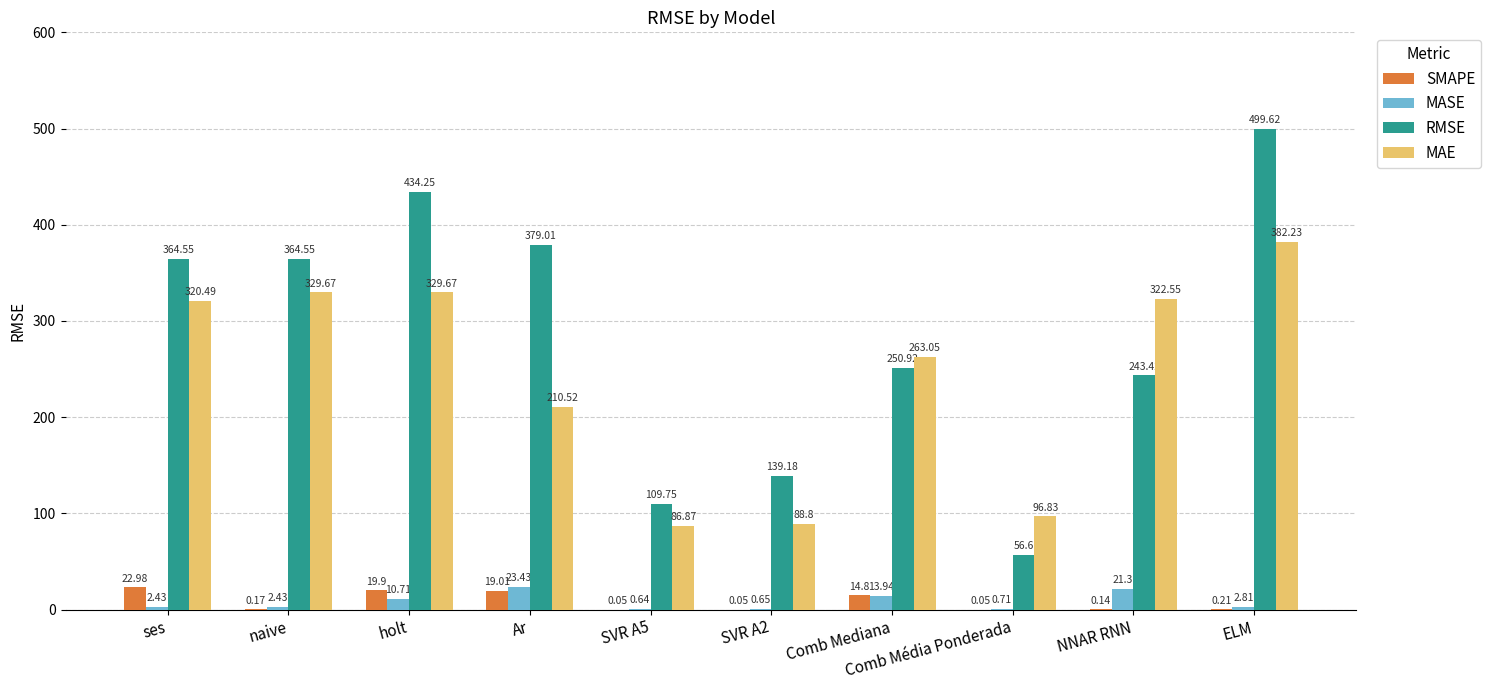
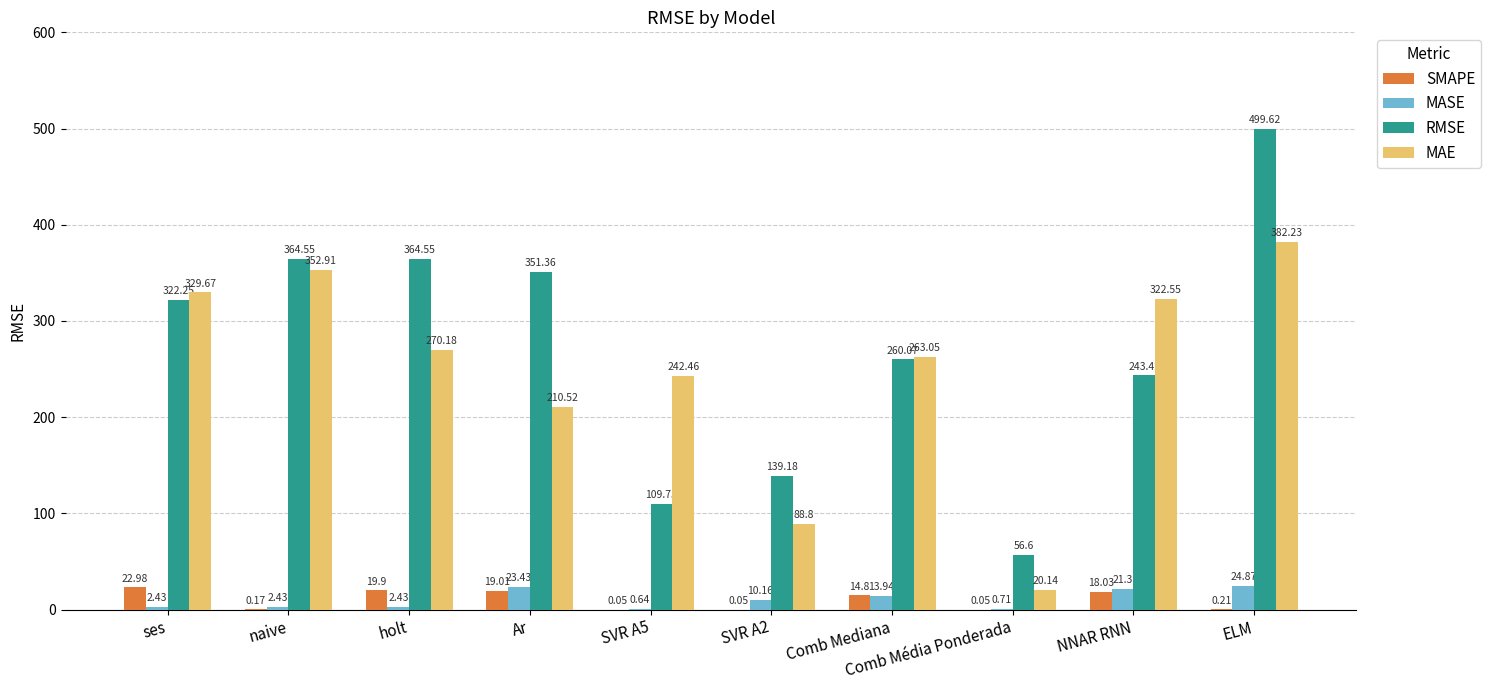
  {
    "SMAPE": {
      "ses": 22.98,
      "naive": 0.17,
      "holt": 19.9,
      "Ar": 19.01,
      "SVR A5": 0.05,
      "SVR A2": 0.05,
      "Comb Mediana": 14.8,
      "Comb Média Ponderada": 0.05,
-     "NNAR RNN": 0.14,
+     "NNAR RNN": 18.03,
      "ELM": 0.21
    },
    "MASE": {
      "ses": 2.43,
      "naive": 2.43,
-     "holt": 10.71,
+     "holt": 2.43,
      "Ar": 23.43,
      "SVR A5": 0.64,
-     "SVR A2": 0.65,
+     "SVR A2": 10.16,
      "Comb Mediana": 13.94,
      "Comb Média Ponderada": 0.71,
      "NNAR RNN": 21.3,
-     "ELM": 2.81
+     "ELM": 24.87
    },
    "RMSE": {
-     "ses": 364.55,
+     "ses": 322.25,
      "naive": 364.55,
-     "holt": 434.25,
-     "Ar": 379.01,
+     "holt": 364.55,
+     "Ar": 351.36,
      "SVR A5": 109.75,
      "SVR A2": 139.18,
-     "Comb Mediana": 250.92,
+     "Comb Mediana": 260.07,
      "Comb Média Ponderada": 56.6,
      "NNAR RNN": 243.42,
      "ELM": 499.62
    },
    "MAE": {
-     "ses": 320.49,
-     "naive": 329.67,
-     "holt": 329.67,
+     "ses": 329.67,
+     "naive": 352.91,
+     "holt": 270.18,
      "Ar": 210.52,
-     "SVR A5": 86.87,
+     "SVR A5": 242.46,
      "SVR A2": 88.8,
      "Comb Mediana": 263.05,
-     "Comb Média Ponderada": 96.83,
+     "Comb Média Ponderada": 20.14,
      "NNAR RNN": 322.55,
      "ELM": 382.23
    }
  }
